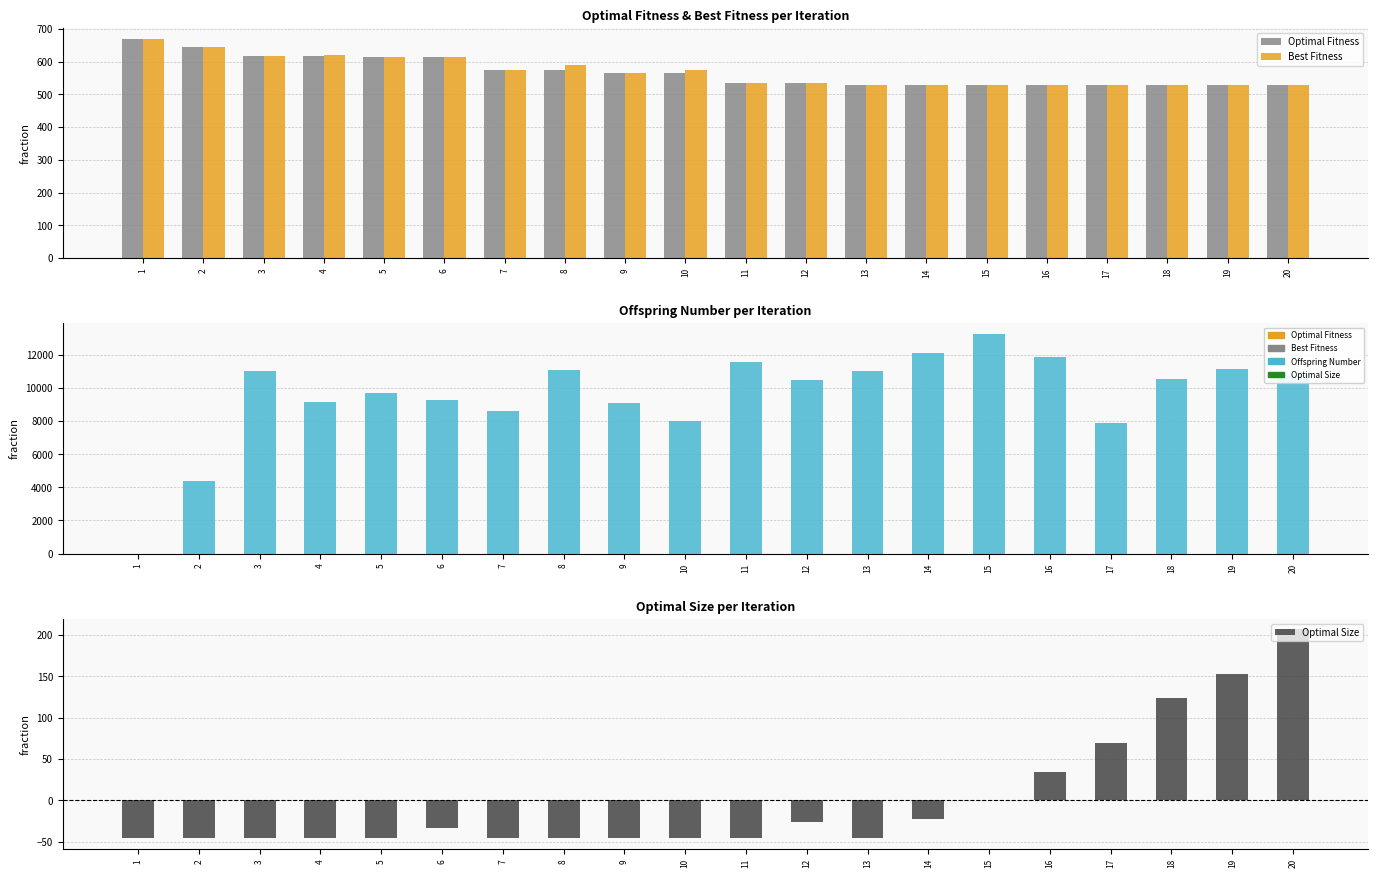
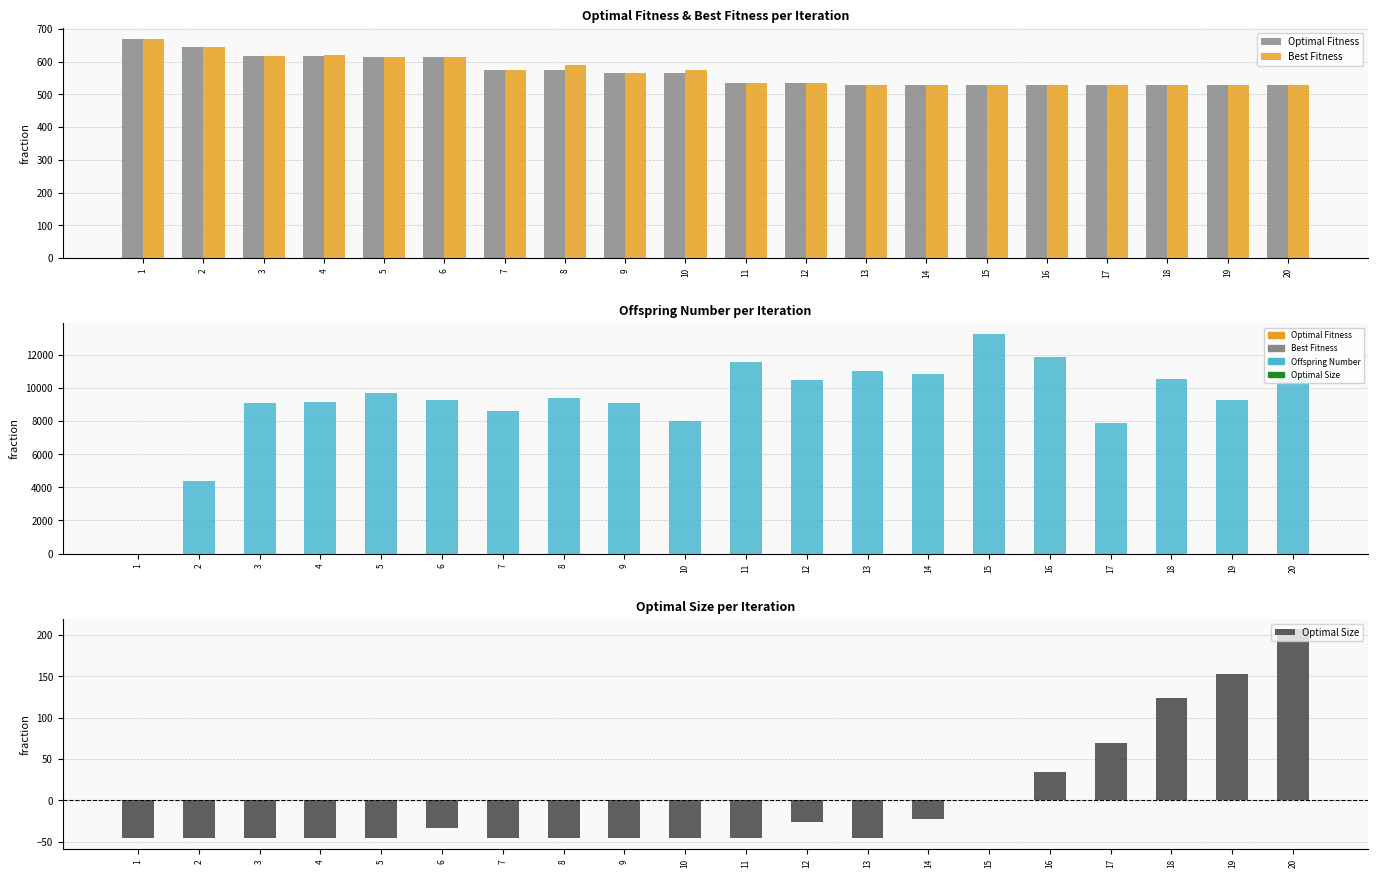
  {
    "Offspring Number per Iteration": {
      "1": 0,
      "2": 4400,
-     "3": 11000,
+     "3": 9100,
      "4": 9100,
      "5": 9700,
      "6": 9300,
      "7": 8600,
-     "8": 11100,
+     "8": 9400,
      "9": 9100,
      "10": 8000,
      "11": 11600,
      "12": 10500,
      "13": 11000,
-     "14": 12100,
+     "14": 10800,
      "15": 13200,
      "16": 11900,
      "17": 7900,
      "18": 10500,
-     "19": 11200
+     "19": 9300
    },
    "Optimal Size per Iteration": {
      "1": -50,
      "2": -50,
      "3": -50,
      "4": -50,
      "5": -50,
      "6": -30,
      "7": -50,
      "8": -50,
      "9": -50,
      "10": -50,
      "11": -50,
      "12": -30,
      "13": -50,
      "14": -20,
      "16": 30,
      "17": 70,
      "18": 120,
      "19": 150
    }
  }
